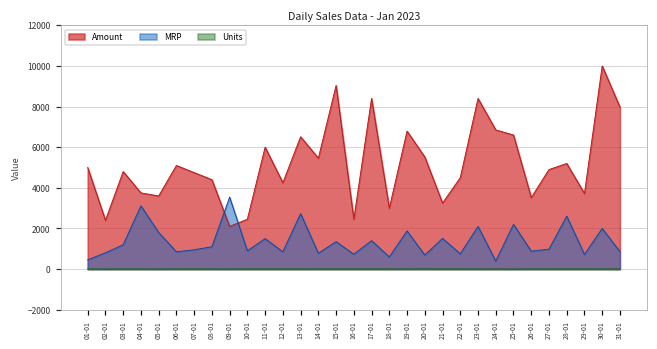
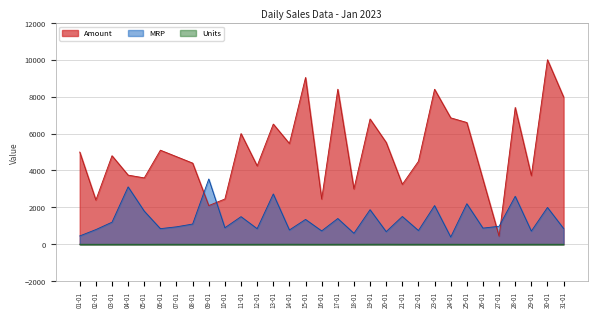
  {
    "Amount": {
      "01-01": 5000,
      "02-01": 2400,
      "03-01": 4800,
      "04-01": 3800,
      "05-01": 3600,
      "06-01": 5100,
      "07-01": 4800,
      "08-01": 4400,
      "09-01": 2100,
      "10-01": 2500,
      "11-01": 6000,
      "12-01": 4300,
      "13-01": 6500,
      "14-01": 5500,
      "15-01": 9000,
      "16-01": 2500,
      "17-01": 8400,
      "18-01": 3000,
      "19-01": 6800,
      "20-01": 5500,
      "21-01": 3300,
      "22-01": 4500,
      "23-01": 8400,
      "24-01": 6900,
      "25-01": 6600,
      "26-01": 3500,
-     "27-01": 4900,
-     "28-01": 5200,
+     "27-01": 400,
+     "28-01": 7400,
      "29-01": 3700,
      "30-01": 10000,
      "31-01": 8000
    },
    "MRP": {
      "01-01": 500,
      "02-01": 800,
      "03-01": 1200,
      "04-01": 3100,
      "05-01": 1800,
      "06-01": 900,
      "07-01": 1000,
      "08-01": 1100,
      "09-01": 3500,
      "10-01": 900,
      "11-01": 1500,
      "12-01": 900,
      "13-01": 2700,
      "14-01": 800,
      "15-01": 1400,
      "16-01": 700,
      "17-01": 1400,
      "18-01": 600,
      "19-01": 1900,
      "20-01": 700,
      "21-01": 1500,
      "22-01": 800,
      "23-01": 2100,
      "24-01": 400,
      "25-01": 2200,
      "26-01": 900,
      "27-01": 1000,
      "28-01": 2600,
      "29-01": 700,
      "30-01": 2000,
      "31-01": 900
    },
    "Units": {
      "01-01": 0,
      "02-01": 0,
      "03-01": 0,
      "04-01": 0,
      "05-01": 0,
      "06-01": 0,
      "07-01": 0,
      "08-01": 0,
      "09-01": 0,
      "10-01": 0,
      "11-01": 0,
      "12-01": 0,
      "13-01": 0,
      "14-01": 0,
      "15-01": 0,
      "16-01": 0,
      "17-01": 0,
      "18-01": 0,
      "19-01": 0,
      "20-01": 0,
      "21-01": 0,
      "22-01": 0,
      "23-01": 0,
      "24-01": 0,
      "25-01": 0,
      "26-01": 0,
      "27-01": 0,
      "28-01": 0,
      "29-01": 0,
      "30-01": 0,
      "31-01": 0
    }
  }
